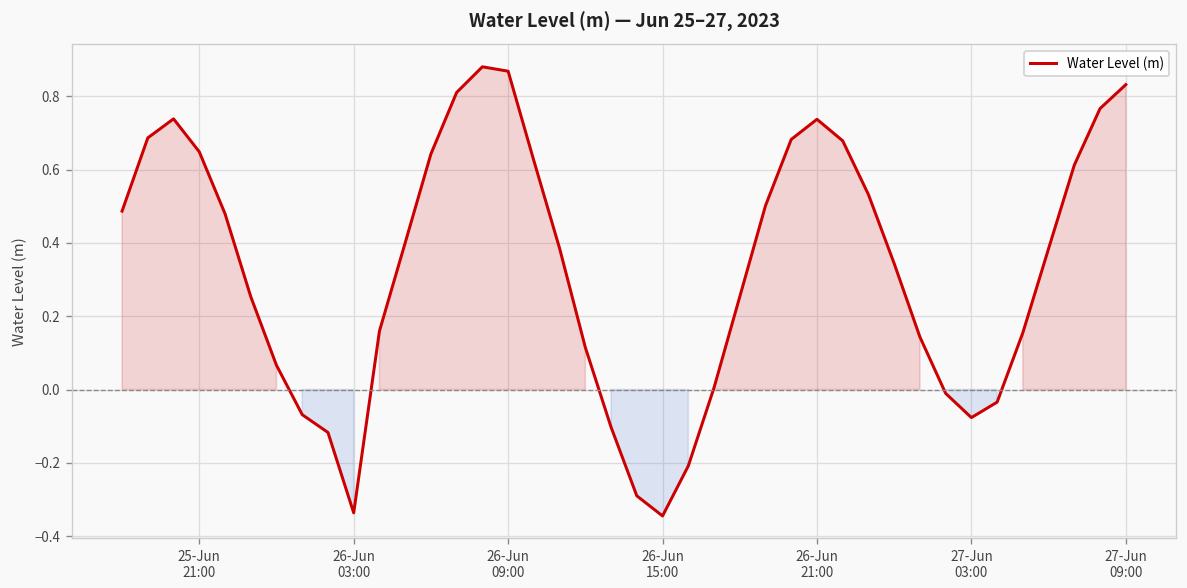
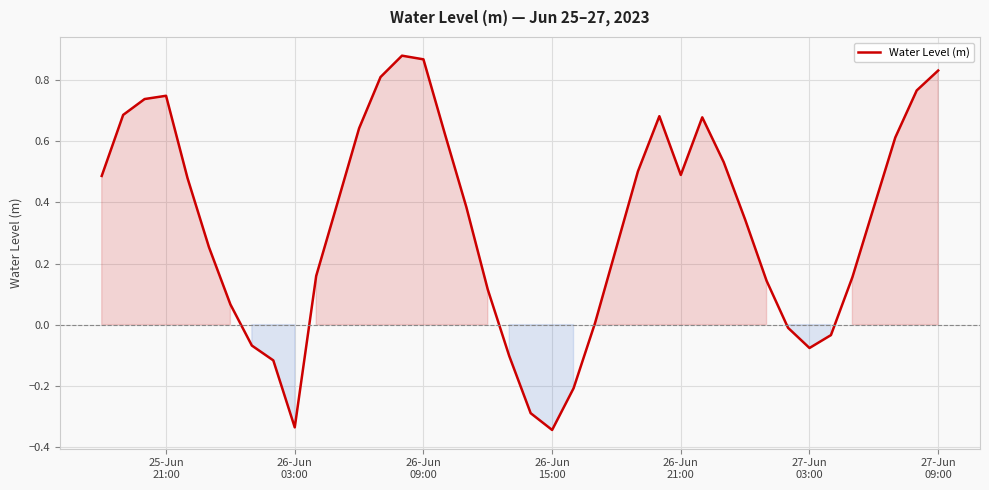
  {
-   "25-Jun 21:00": 0.65,
+   "25-Jun 21:00": 0.75,
    "26-Jun 03:00": -0.34,
    "26-Jun 09:00": 0.87,
    "26-Jun 15:00": -0.34,
-   "26-Jun 21:00": 0.74,
+   "26-Jun 21:00": 0.49,
    "27-Jun 03:00": -0.08,
    "27-Jun 09:00": 0.83
  }
